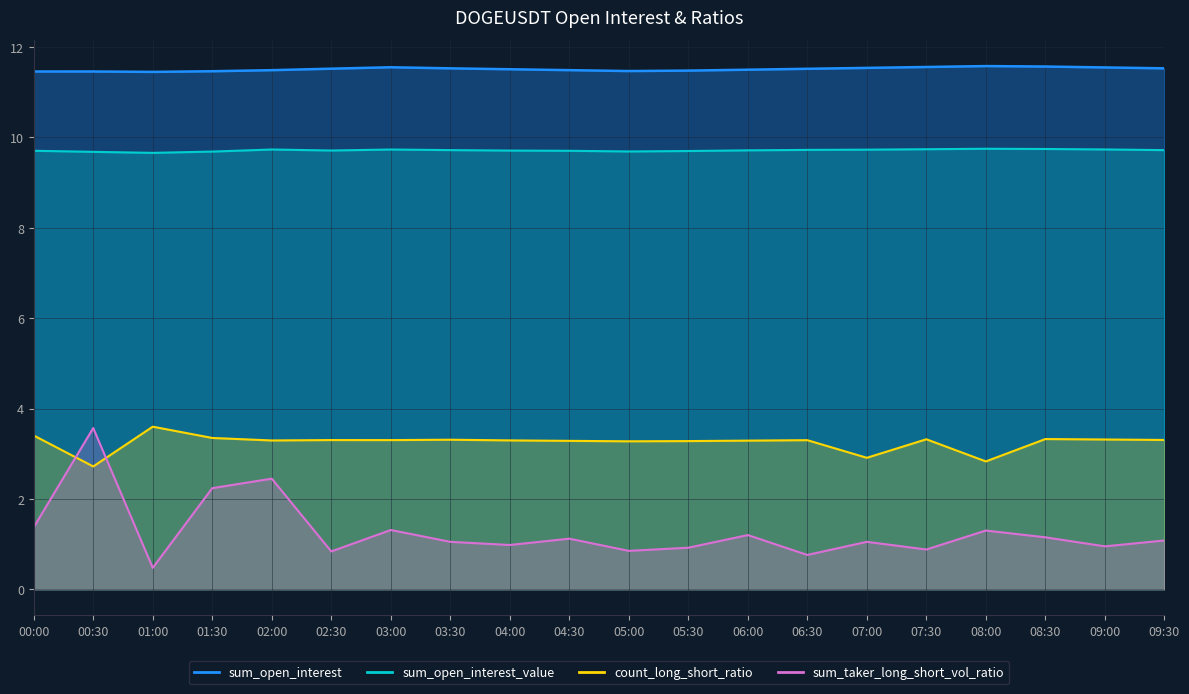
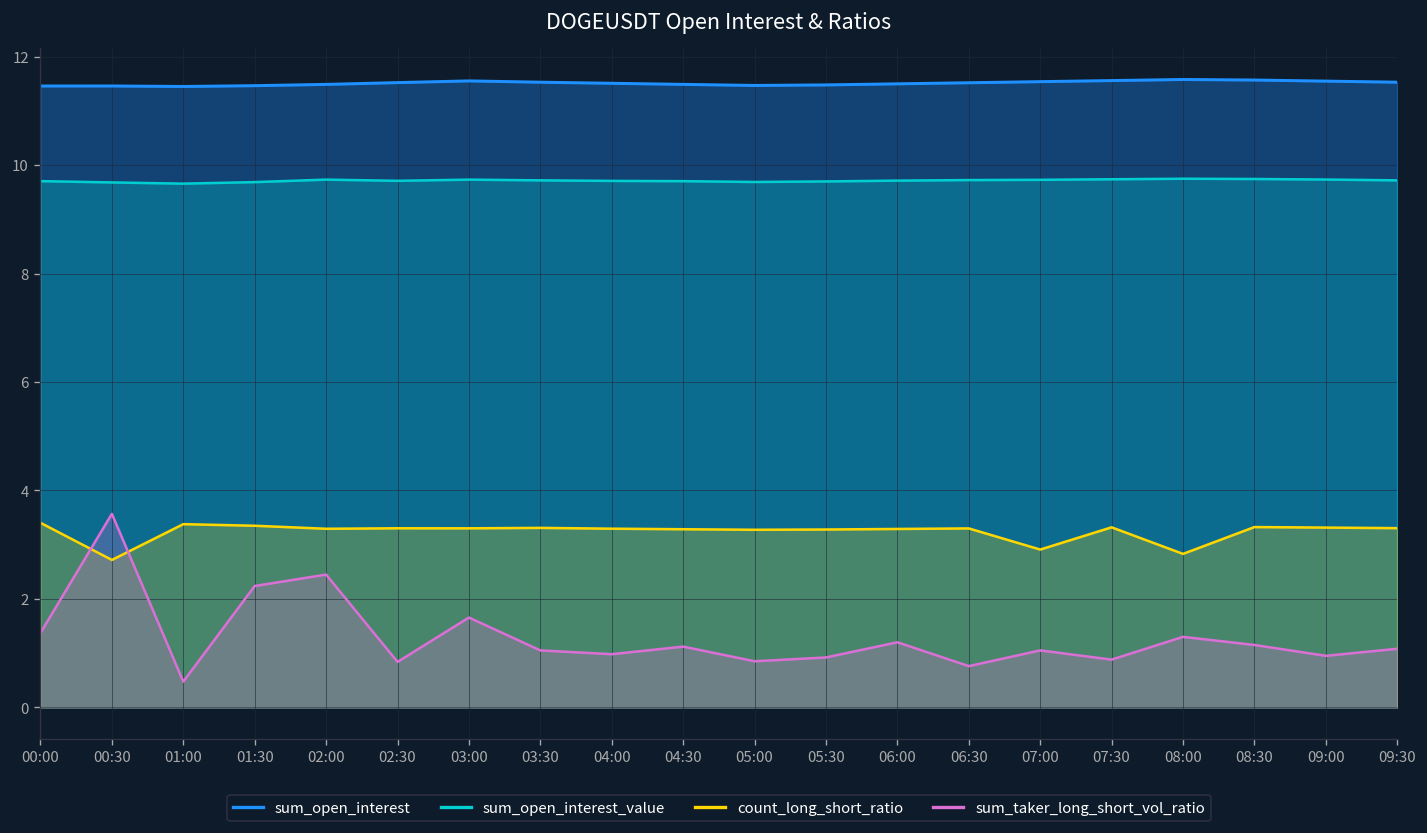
  {
    "count_long_short_ratio": {
      "00:00": 3.4,
      "00:30": 2.7,
-     "01:00": 3.6,
+     "01:00": 3.4,
      "01:30": 3.3,
      "02:00": 3.3,
      "02:30": 3.3,
      "03:00": 3.3,
      "03:30": 3.3,
      "04:00": 3.3,
      "04:30": 3.3,
      "05:00": 3.3,
      "05:30": 3.3,
      "06:00": 3.3,
      "06:30": 3.3,
      "07:00": 2.9,
      "07:30": 3.3,
      "08:00": 2.8,
      "08:30": 3.3,
      "09:00": 3.3,
      "09:30": 3.3
    },
    "sum_taker_long_short_vol_ratio": {
      "00:00": 1.4,
      "00:30": 3.6,
      "01:00": 0.5,
      "01:30": 2.2,
      "02:00": 2.4,
      "02:30": 0.8,
-     "03:00": 1.3,
+     "03:00": 1.7,
      "03:30": 1.1,
      "04:00": 1.0,
      "04:30": 1.1,
      "05:00": 0.9,
      "05:30": 0.9,
      "06:00": 1.2,
      "06:30": 0.8,
      "07:00": 1.1,
      "07:30": 0.9,
      "08:00": 1.3,
      "08:30": 1.2,
      "09:00": 1.0,
      "09:30": 1.1
    }
  }
